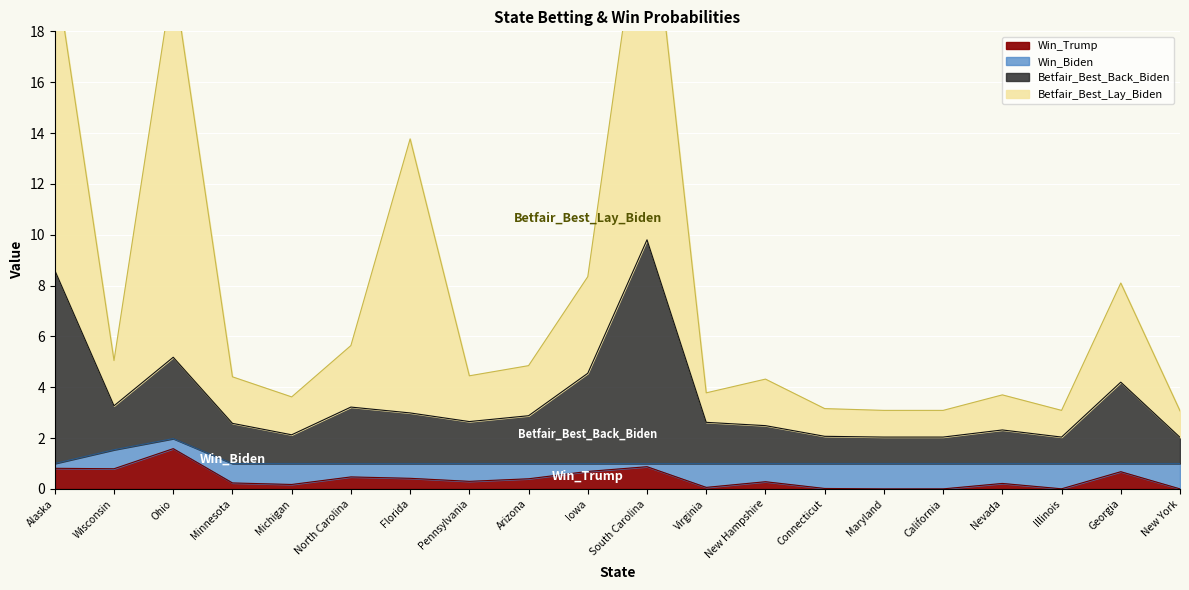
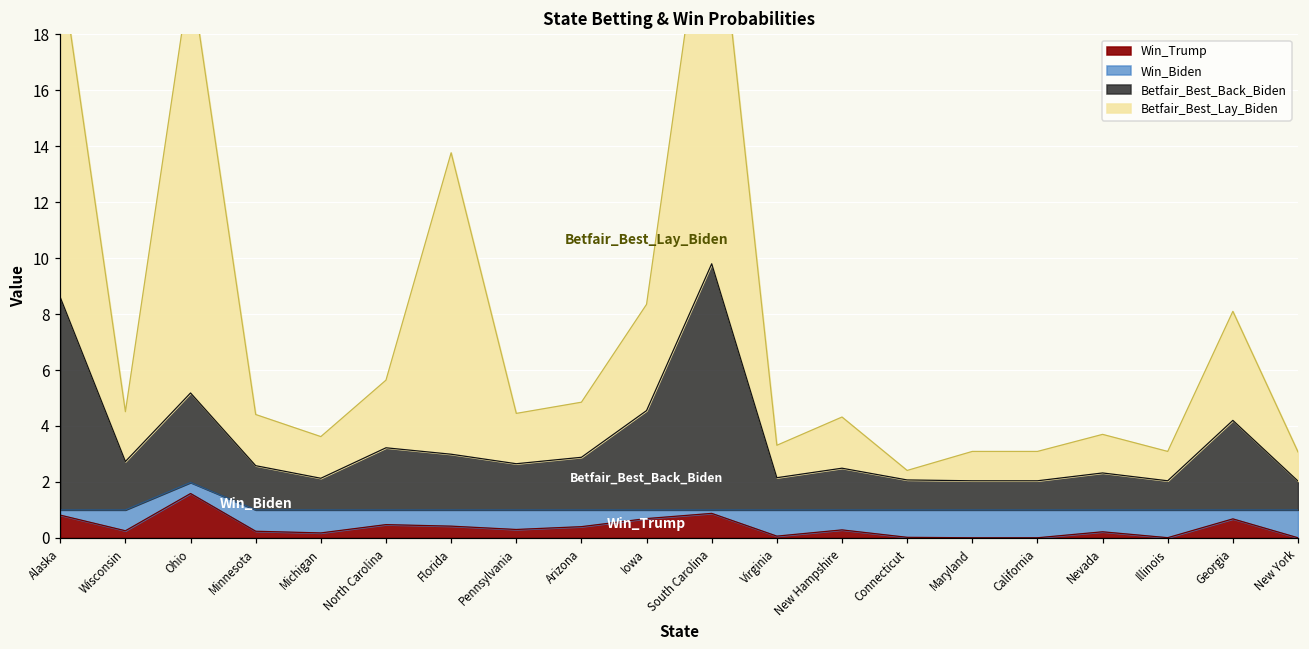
  {
    "Win_Trump": {
      "Alaska": 0.8,
-     "Wisconsin": 0.8,
+     "Wisconsin": 0.3,
      "Ohio": 1.6,
      "Minnesota": 0.2,
      "Michigan": 0.2,
      "North Carolina": 0.5,
      "Florida": 0.4,
      "Pennsylvania": 0.3,
      "Arizona": 0.4,
      "Iowa": 0.7,
      "South Carolina": 0.9,
      "Virginia": 0.1,
      "New Hampshire": 0.3,
      "Connecticut": 0.0,
      "Maryland": 0.0,
      "California": 0.0,
      "Nevada": 0.2,
      "Illinois": 0.0,
      "Georgia": 0.7,
      "New York": 0.0
    },
    "Win_Biden": {
      "Wisconsin": 0.7,
      "Connecticut": 1.0,
      "Maryland": 1.0,
      "California": 1.0,
      "Illinois": 1.0,
      "New York": 1.0
    },
    "Betfair_Best_Back_Biden": {
      "Wisconsin": 1.7,
-     "Virginia": 2.6
+     "Virginia": 2.2
    },
    "Betfair_Best_Lay_Biden": {
      "Wisconsin": 1.8,
      "Virginia": 1.2,
-     "Connecticut": 1.1
+     "Connecticut": 0.3
    }
  }
